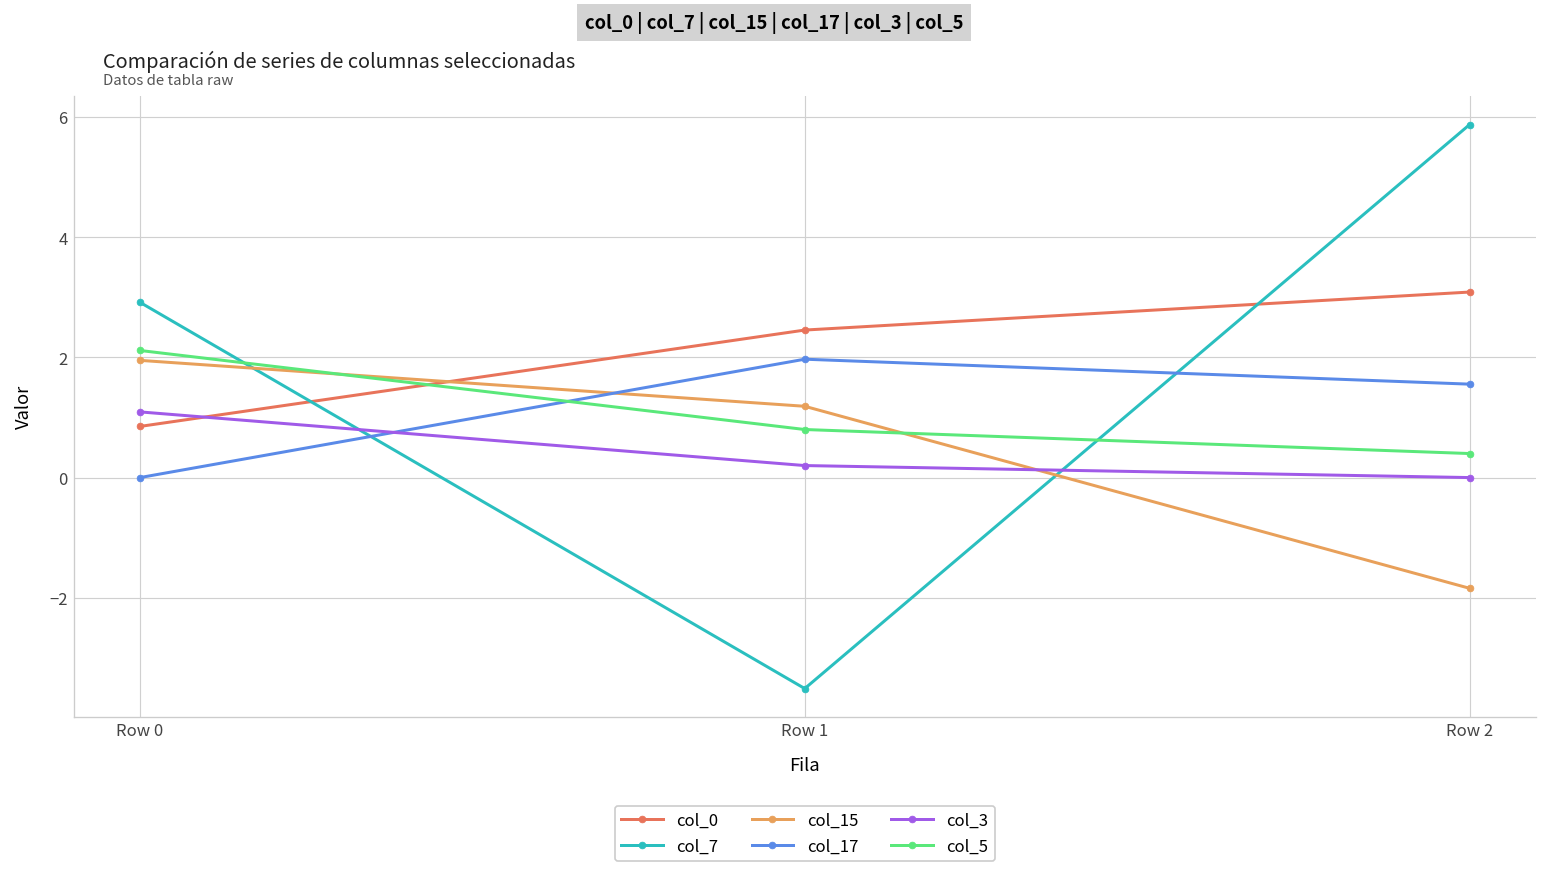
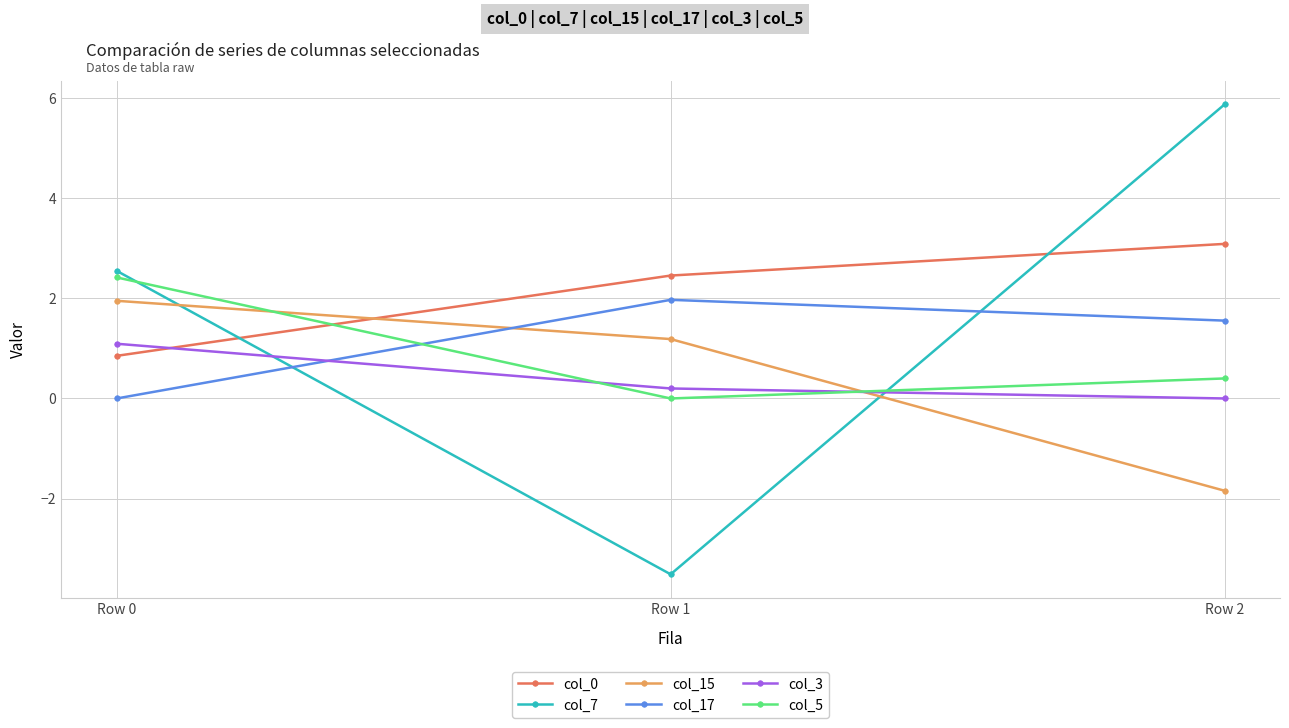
  {
    "col_7": {
-     "Row 0": 2.9,
+     "Row 0": 2.5,
      "Row 1": -3.5,
      "Row 2": 5.9
    },
    "col_17": {
      "Row 0": 0.0,
      "Row 1": 2.0,
      "Row 2": 1.6
    },
    "col_3": {
      "Row 0": 1.1,
      "Row 1": 0.2,
      "Row 2": 0.0
    },
    "col_5": {
-     "Row 0": 2.1,
-     "Row 1": 0.8,
+     "Row 0": 2.4,
+     "Row 1": 0.0,
      "Row 2": 0.4
    }
  }
